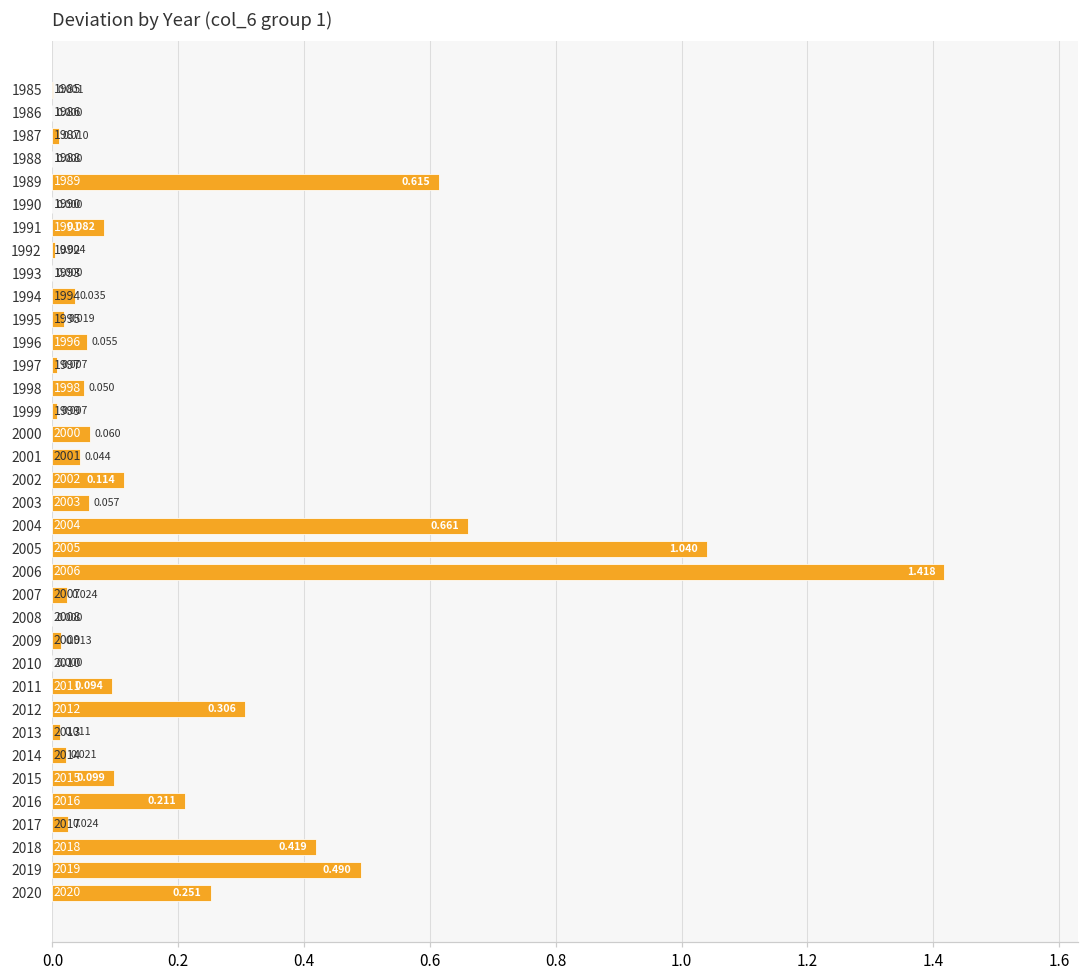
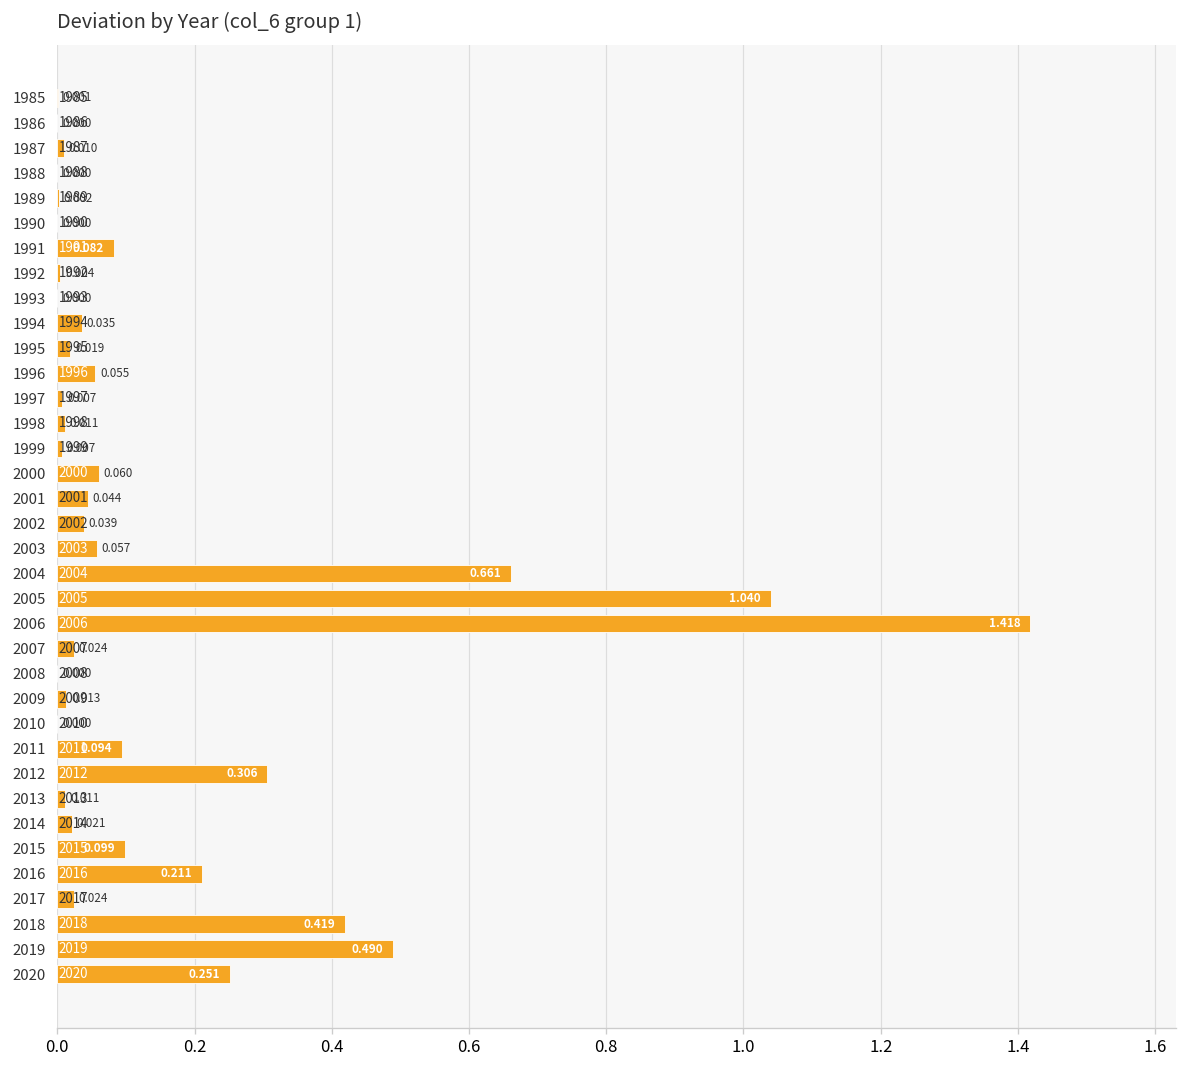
  {
-   "1989": 0.615,
+   "1989": 0.002,
    "1994": 0.035,
    "1996": 0.055,
-   "1998": 0.050,
+   "1998": 0.011,
    "2000": 0.060,
    "2001": 0.044,
-   "2002": 0.114,
+   "2002": 0.039,
    "2003": 0.057,
    "2004": 0.661,
    "2005": 1.040,
    "2006": 1.418,
    "2012": 0.306,
    "2015": 0.099,
    "2016": 0.211,
    "2018": 0.419,
    "2019": 0.490,
    "2020": 0.251
  }
